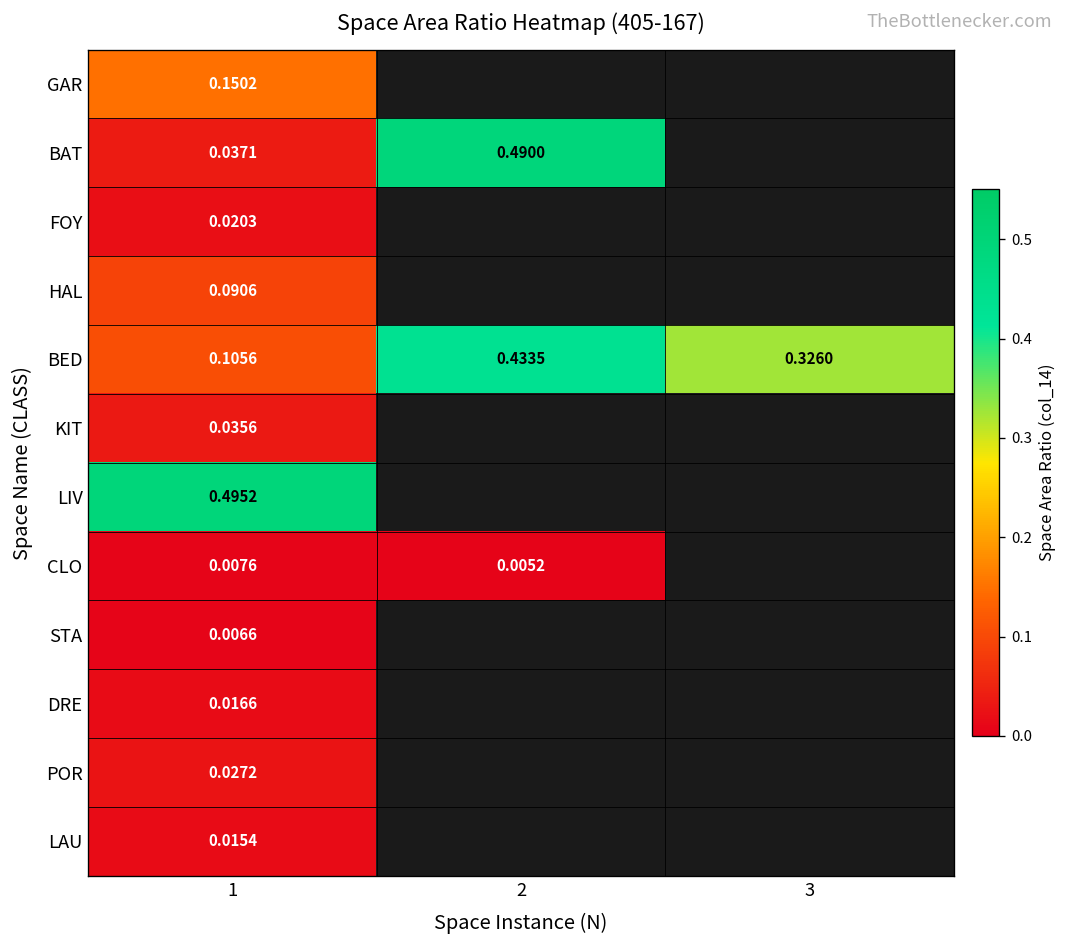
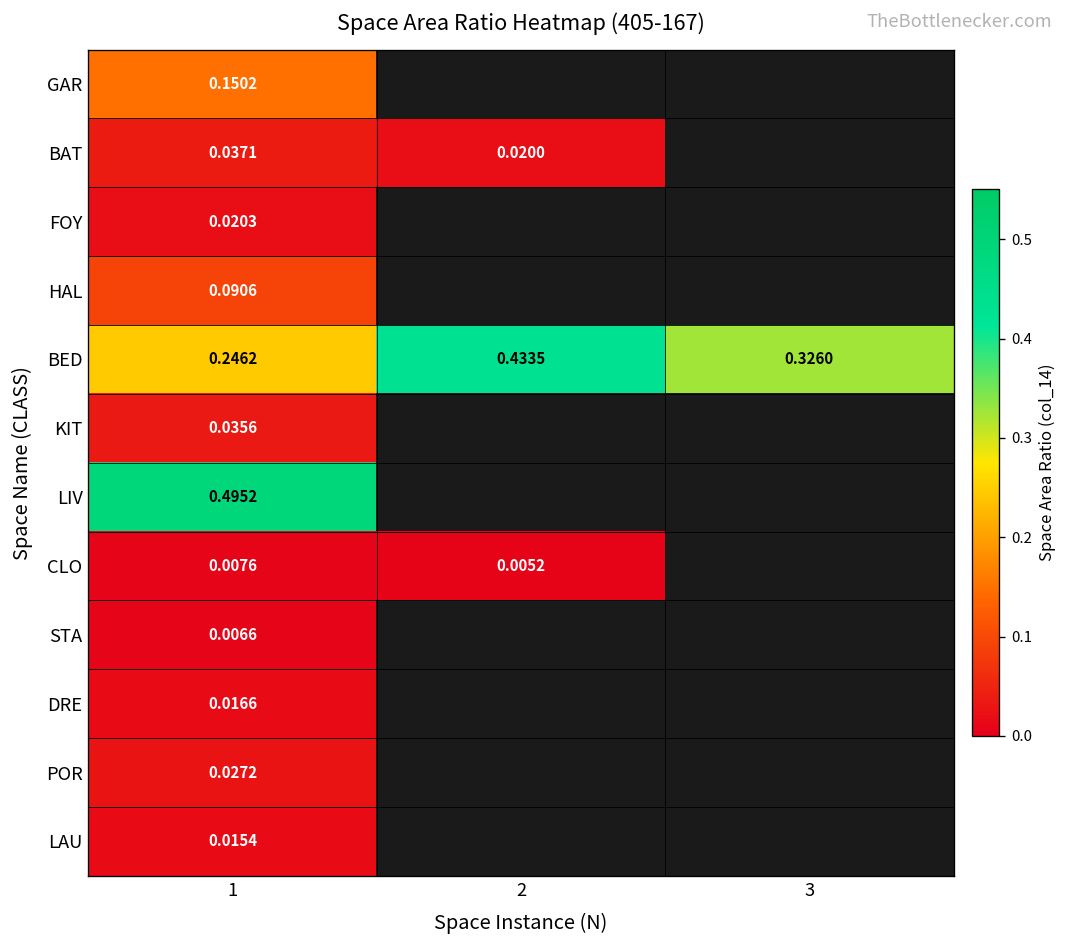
  {
    "GAR": {
      "1": 0.1502
    },
    "BAT": {
      "1": 0.0371,
-     "2": 0.4900
+     "2": 0.0200
    },
    "FOY": {
      "1": 0.0203
    },
    "HAL": {
      "1": 0.0906
    },
    "BED": {
-     "1": 0.1056,
+     "1": 0.2462,
      "2": 0.4335,
      "3": 0.3260
    },
    "KIT": {
      "1": 0.0356
    },
    "LIV": {
      "1": 0.4952
    },
    "CLO": {
      "1": 0.0076,
      "2": 0.0052
    },
    "STA": {
      "1": 0.0066
    },
    "DRE": {
      "1": 0.0166
    },
    "POR": {
      "1": 0.0272
    },
    "LAU": {
      "1": 0.0154
    }
  }
